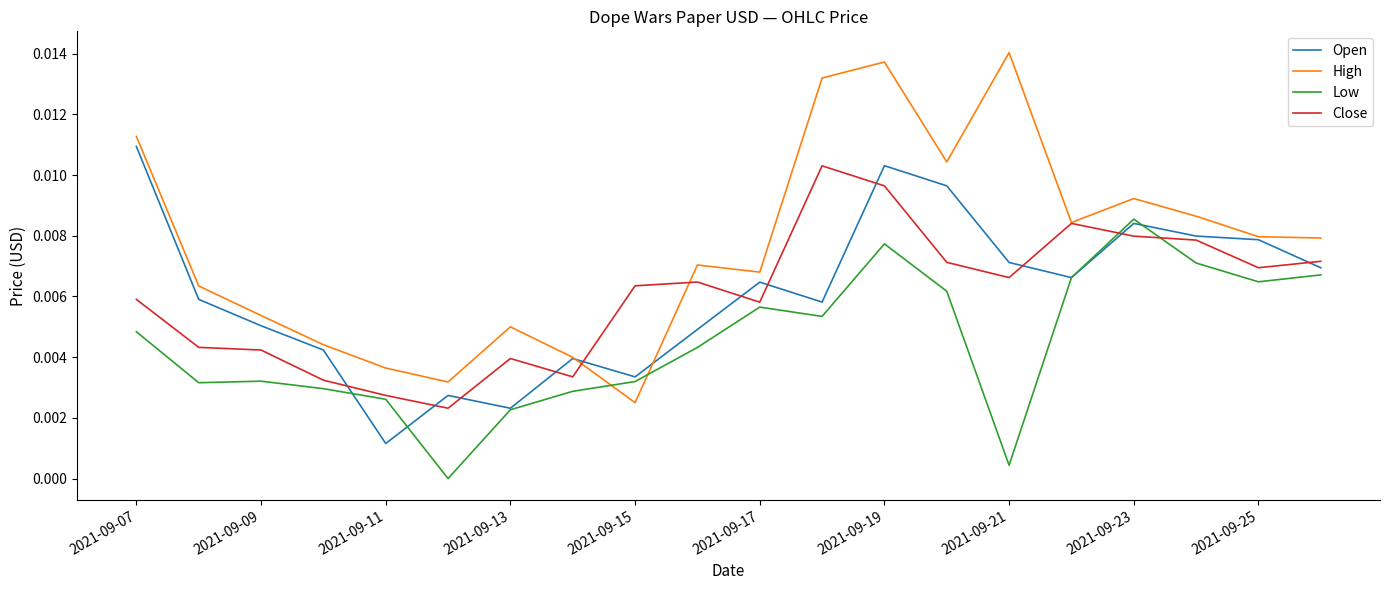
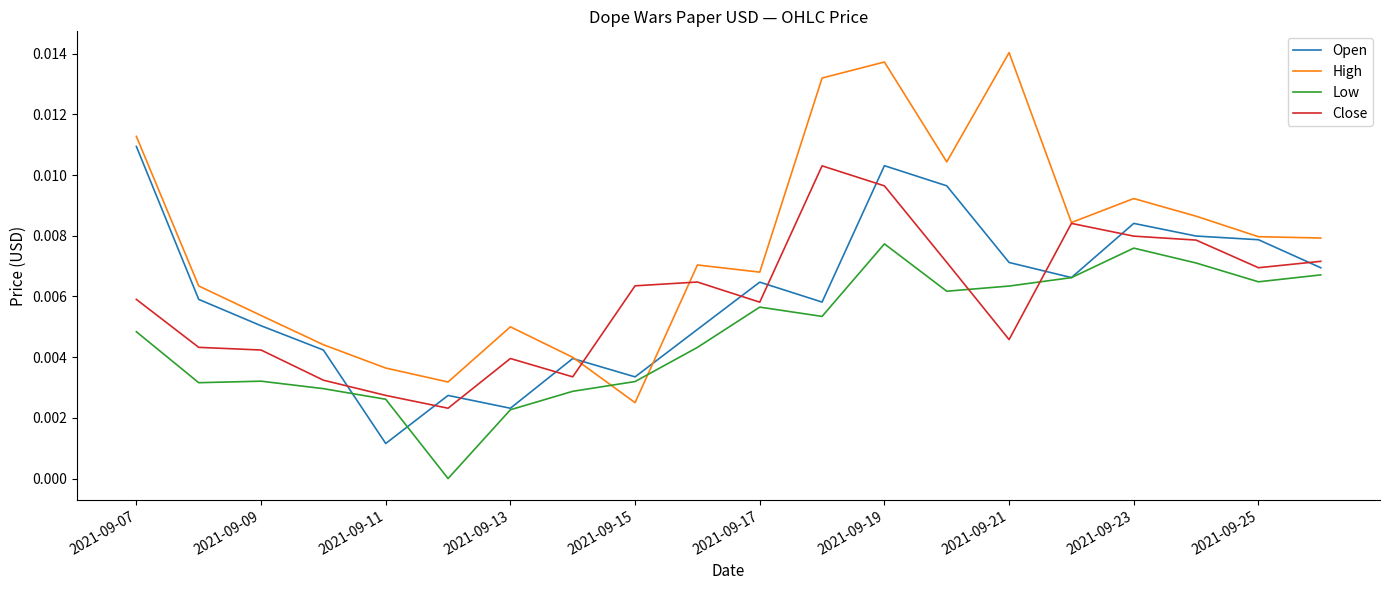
  {
    "Open": {
      "2021-09-07": 0.0109,
      "2021-09-09": 0.0050,
      "2021-09-11": 0.0012,
      "2021-09-15": 0.0034,
      "2021-09-17": 0.0065,
      "2021-09-19": 0.0103,
      "2021-09-21": 0.0071,
      "2021-09-23": 0.0084,
      "2021-09-25": 0.0079
    },
    "High": {
      "2021-09-07": 0.0113,
      "2021-09-09": 0.0054,
      "2021-09-11": 0.0036,
      "2021-09-13": 0.0050,
      "2021-09-15": 0.0025,
      "2021-09-17": 0.0068,
      "2021-09-19": 0.0137,
      "2021-09-21": 0.0140,
      "2021-09-23": 0.0092,
      "2021-09-25": 0.0080
    },
    "Low": {
      "2021-09-07": 0.0048,
      "2021-09-09": 0.0032,
      "2021-09-11": 0.0026,
      "2021-09-15": 0.0032,
      "2021-09-17": 0.0057,
      "2021-09-19": 0.0077,
-     "2021-09-21": 0.0004,
-     "2021-09-23": 0.0085,
+     "2021-09-21": 0.0063,
+     "2021-09-23": 0.0076,
      "2021-09-25": 0.0065
    },
    "Close": {
      "2021-09-07": 0.0059,
      "2021-09-09": 0.0042,
      "2021-09-11": 0.0027,
      "2021-09-13": 0.0040,
      "2021-09-15": 0.0064,
      "2021-09-17": 0.0058,
      "2021-09-19": 0.0096,
-     "2021-09-21": 0.0066,
+     "2021-09-21": 0.0046,
      "2021-09-23": 0.0080,
      "2021-09-25": 0.0069
    }
  }
